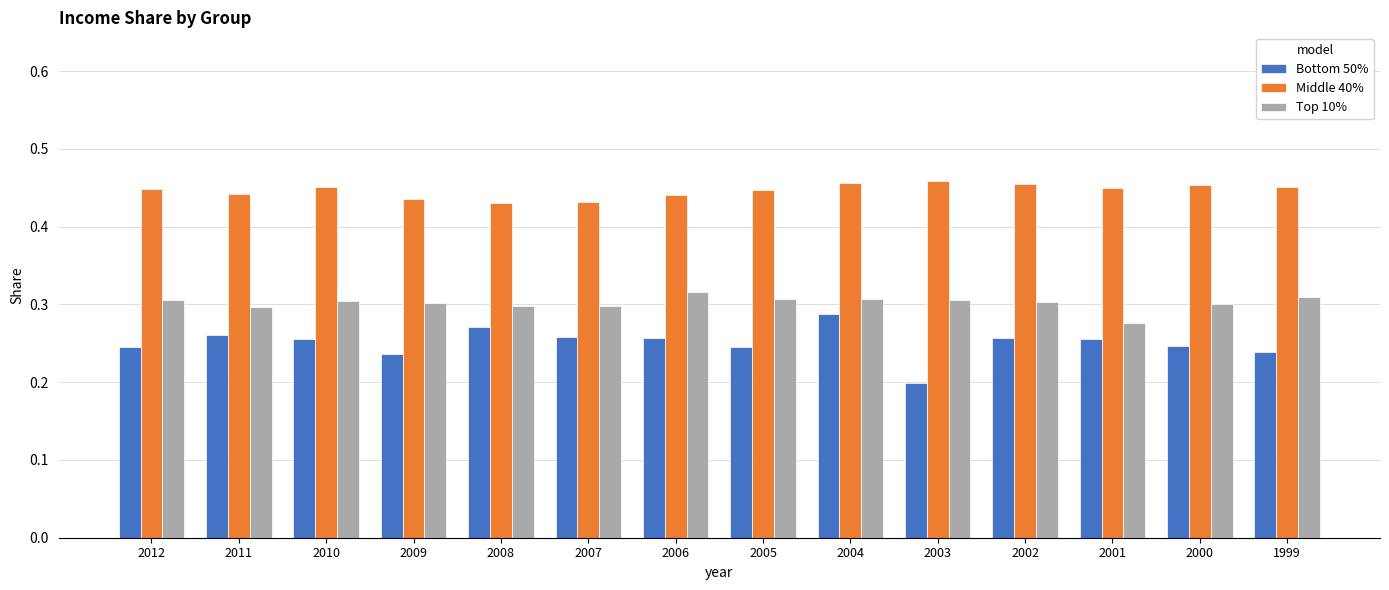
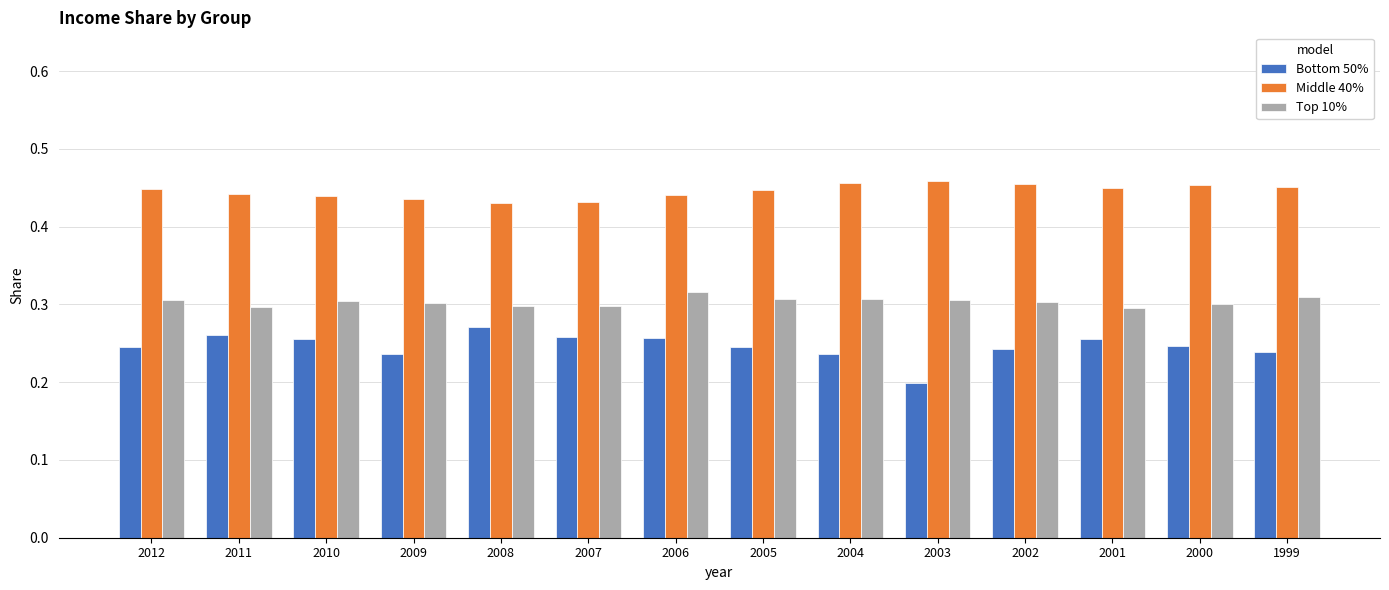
  {
    "Bottom 50%": {
      "2012": 0.25,
      "2011": 0.26,
      "2010": 0.26,
      "2009": 0.24,
      "2008": 0.27,
      "2007": 0.26,
      "2006": 0.26,
      "2005": 0.24,
-     "2004": 0.29,
+     "2004": 0.24,
      "2003": 0.20,
-     "2002": 0.26,
+     "2002": 0.24,
      "2001": 0.26,
      "2000": 0.25,
      "1999": 0.24
    },
    "Middle 40%": {
      "2012": 0.45,
      "2011": 0.44,
-     "2010": 0.45,
+     "2010": 0.44,
      "2009": 0.44,
      "2008": 0.43,
      "2007": 0.43,
      "2006": 0.44,
      "2005": 0.45,
      "2004": 0.46,
      "2003": 0.46,
      "2002": 0.45,
      "2001": 0.45,
      "2000": 0.45,
      "1999": 0.45
    },
    "Top 10%": {
      "2012": 0.31,
      "2011": 0.30,
      "2010": 0.30,
      "2009": 0.30,
      "2008": 0.30,
      "2007": 0.30,
      "2006": 0.32,
      "2005": 0.31,
      "2004": 0.31,
      "2003": 0.31,
      "2002": 0.30,
-     "2001": 0.28,
+     "2001": 0.30,
      "2000": 0.30,
      "1999": 0.31
    }
  }
